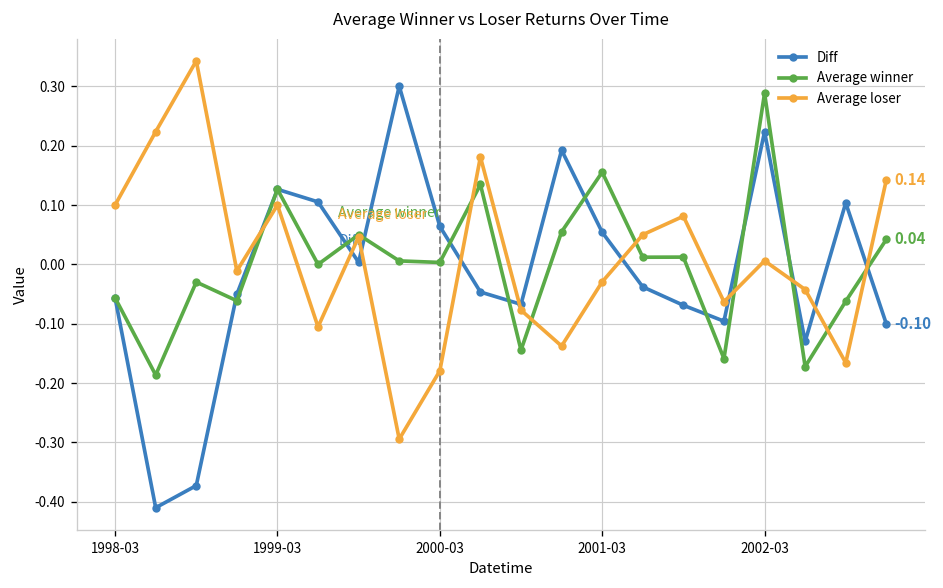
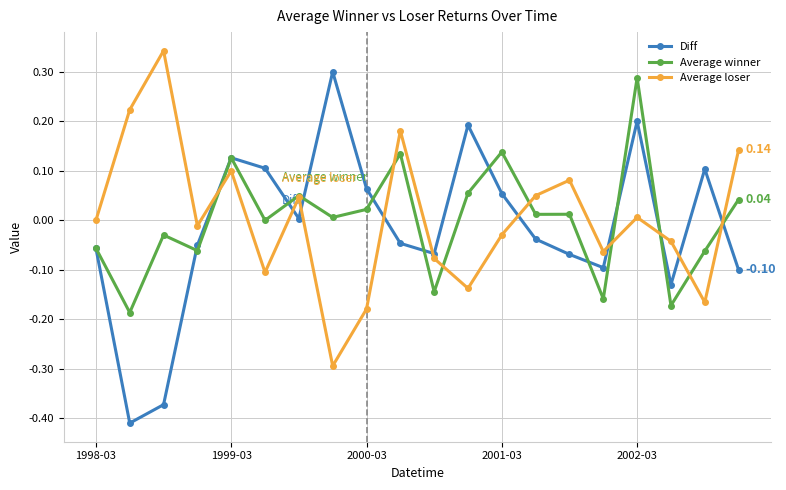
  {
    "Diff": {
      "2000-03": 0.06,
      "2001-03": 0.05,
-     "2002-03": 0.22
+     "2002-03": 0.20
    },
    "Average winner": {
-     "2000-03": 0.00,
-     "2001-03": 0.16,
+     "2000-03": 0.02,
+     "2001-03": 0.14,
      "2002-03": 0.29
    },
    "Average loser": {
-     "1998-03": 0.1,
+     "1998-03": 0.0,
      "1999-03": 0.1,
      "2000-03": -0.18,
      "2001-03": -0.03,
      "2002-03": 0.01
    }
  }
